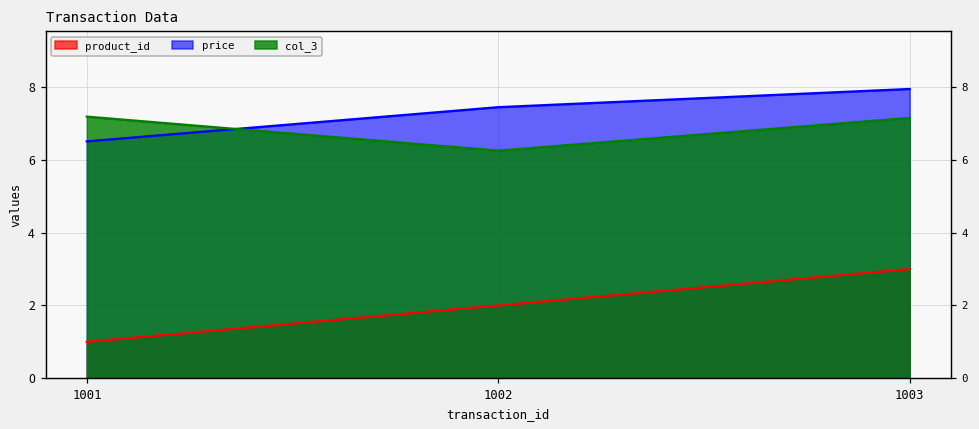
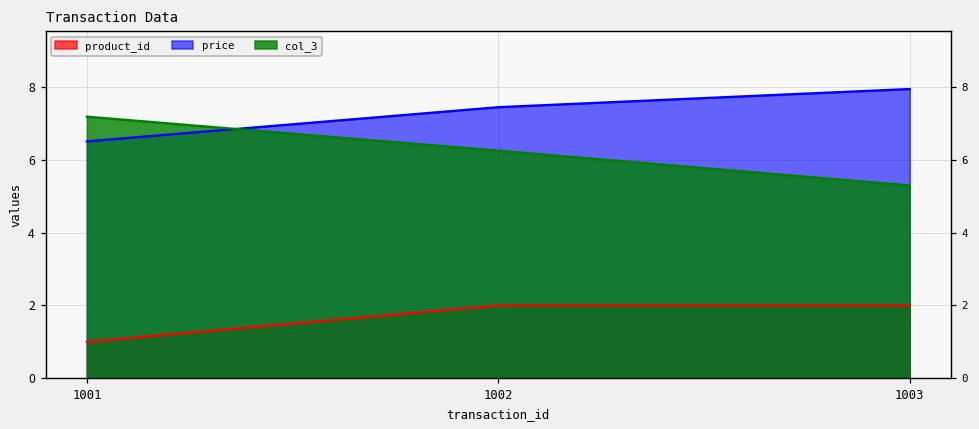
  {
    "product_id": {
      "1001": 1,
      "1002": 2,
-     "1003": 3
+     "1003": 2
    },
    "price": {
      "1001": 6.5,
      "1002": 7.5,
      "1003": 8.0
    },
    "col_3": {
      "1001": 7.2,
      "1002": 6.3,
-     "1003": 7.2
+     "1003": 5.3
    }
  }
